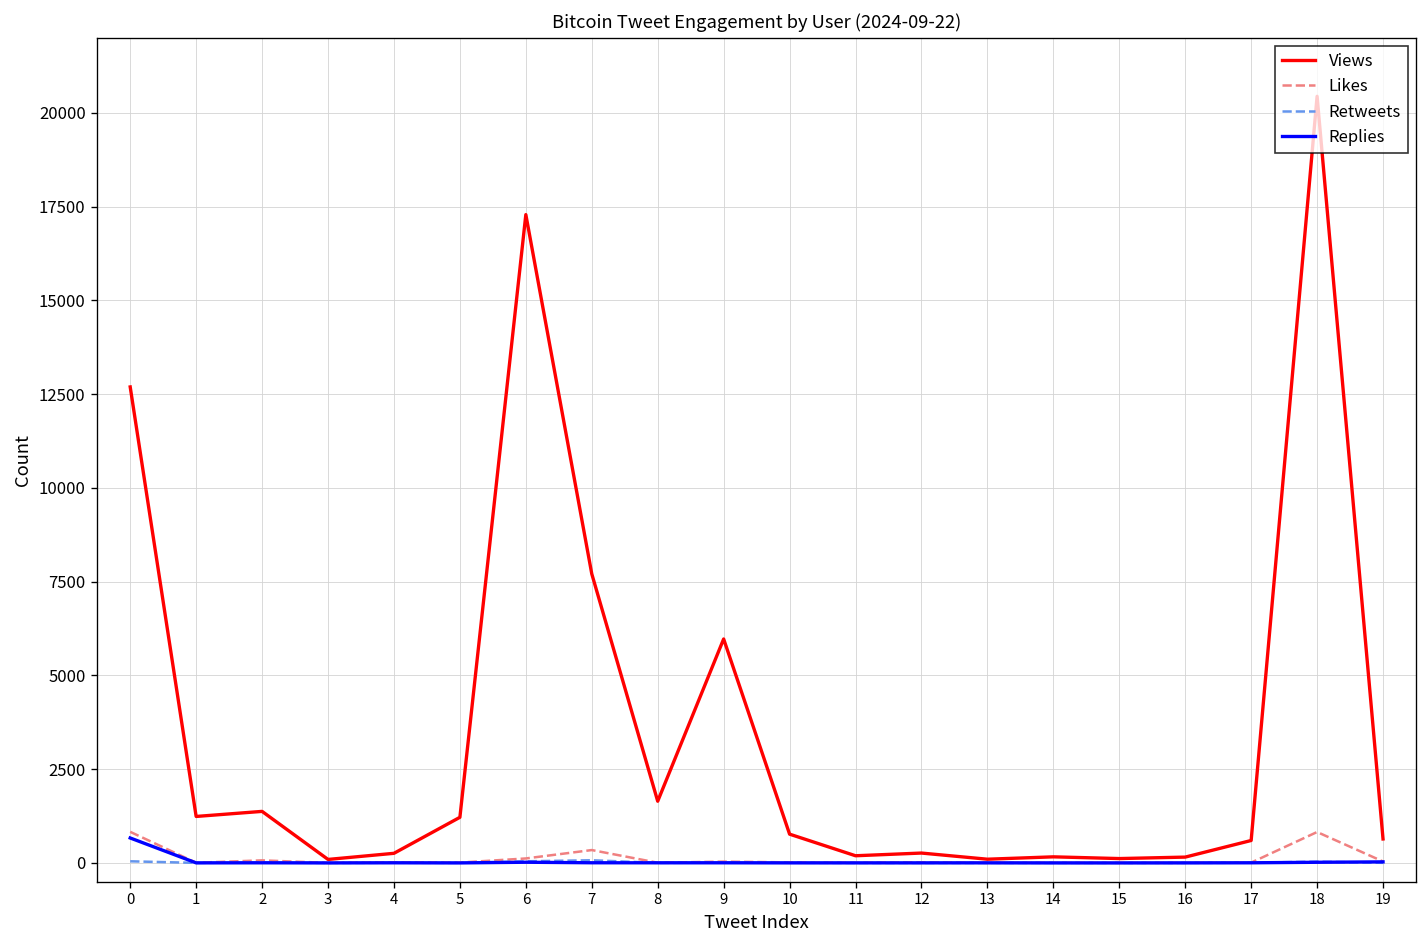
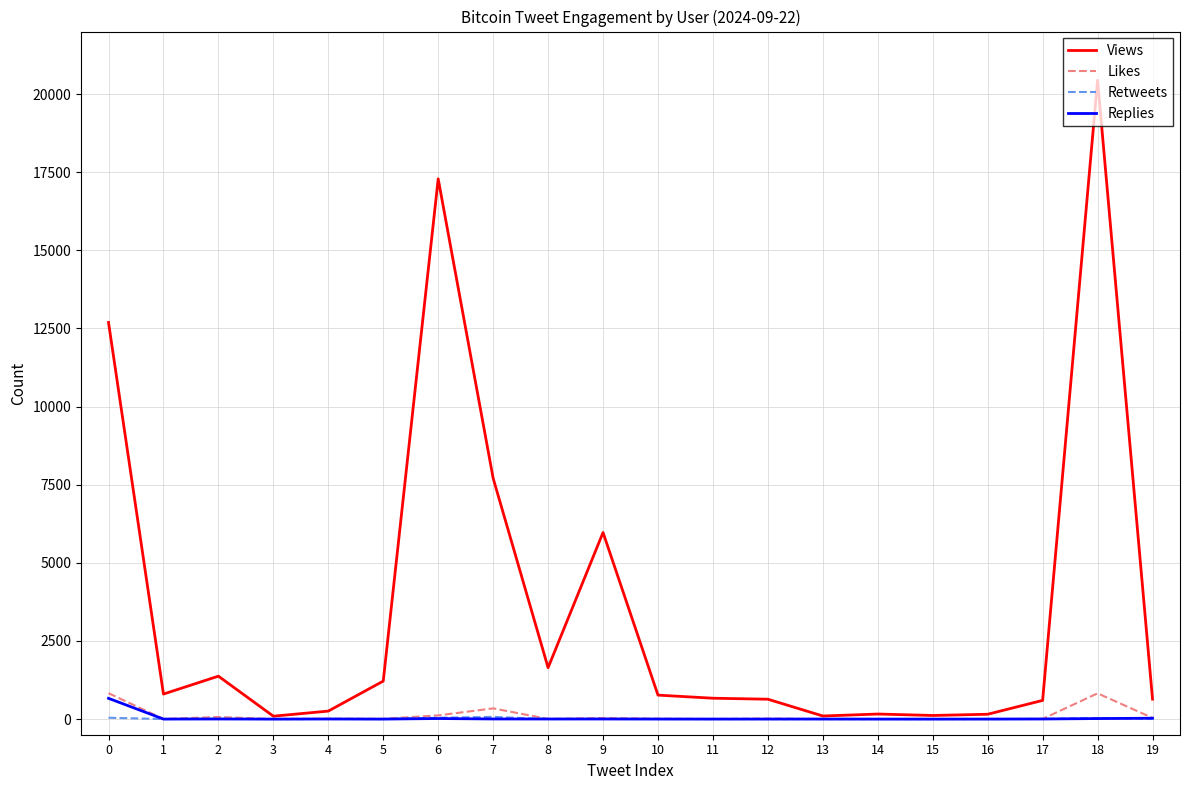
  {
    "Views": {
      "0": 12700,
-     "1": 1200,
+     "1": 800,
      "2": 1400,
      "3": 100,
      "4": 300,
      "5": 1200,
      "6": 17300,
      "7": 7700,
      "8": 1600,
      "9": 6000,
      "10": 800,
-     "11": 200,
-     "12": 300,
+     "11": 700,
+     "12": 600,
      "13": 100,
      "14": 200,
      "15": 100,
      "16": 200,
      "17": 600,
      "19": 600
    },
    "Likes": {
      "0": 800,
      "7": 300,
      "18": 800
    },
    "Retweets": {
      "0": 0
    },
    "Replies": {
      "0": 700
    }
  }
